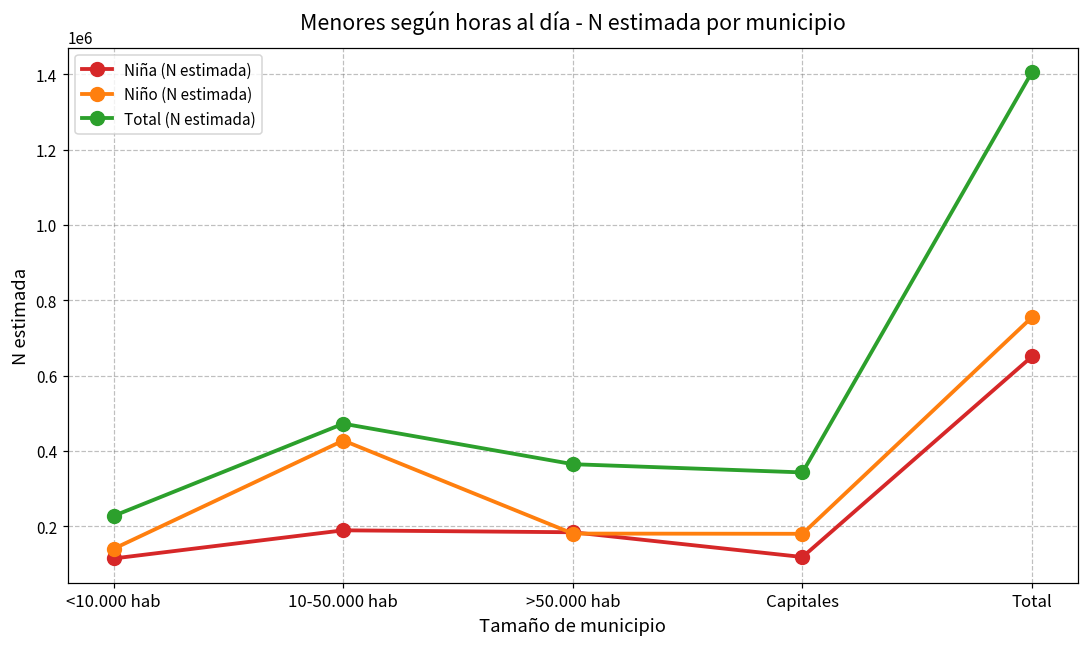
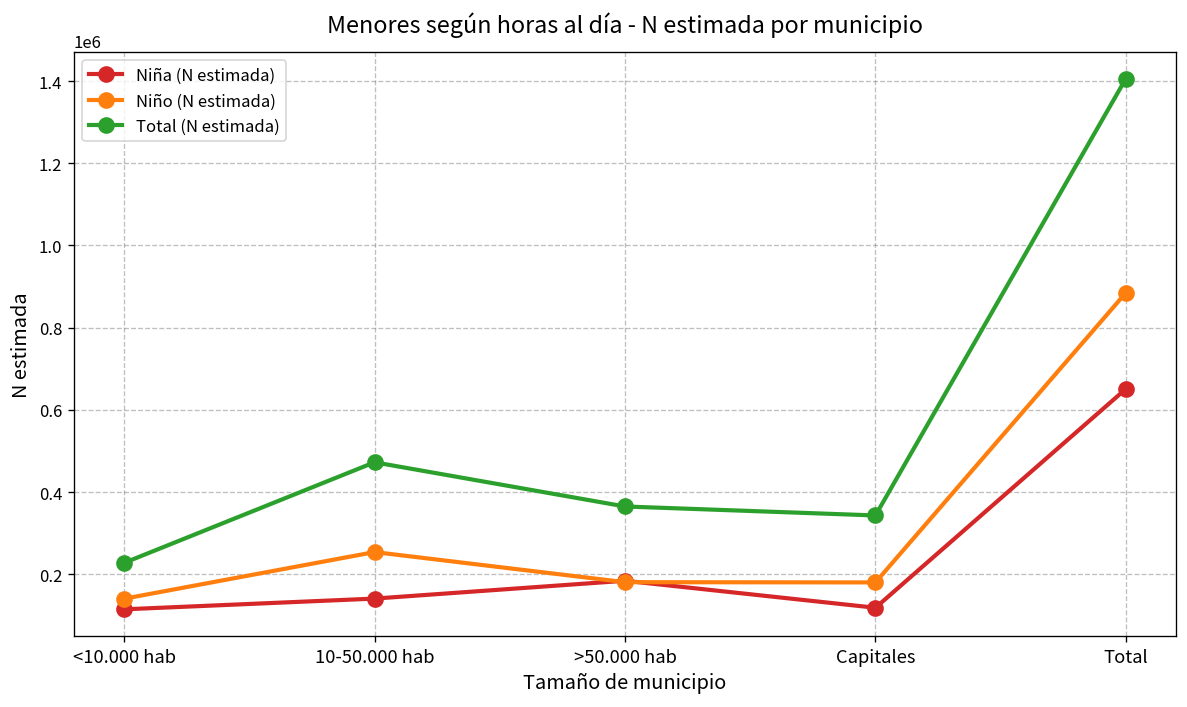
  {
    "Niña (N estimada)": {
      "<10.000 hab": 110000,
-     "10-50.000 hab": 190000,
+     "10-50.000 hab": 140000,
      "Capitales": 120000,
      "Total": 650000
    },
    "Niño (N estimada)": {
      "<10.000 hab": 140000,
-     "10-50.000 hab": 430000,
+     "10-50.000 hab": 250000,
      "Capitales": 180000,
-     "Total": 760000
+     "Total": 880000
    },
    "Total (N estimada)": {
      "<10.000 hab": 230000,
      "10-50.000 hab": 470000,
      ">50.000 hab": 360000,
      "Capitales": 340000,
      "Total": 1410000
    }
  }
